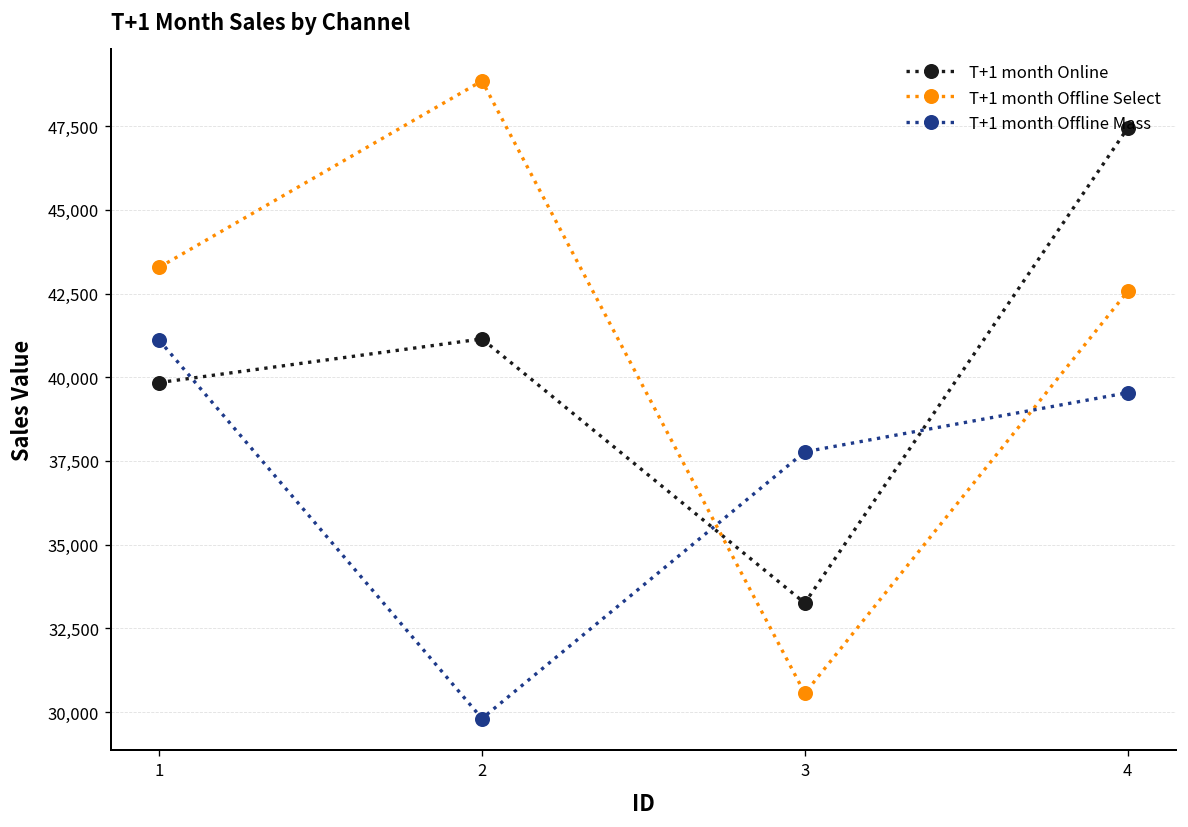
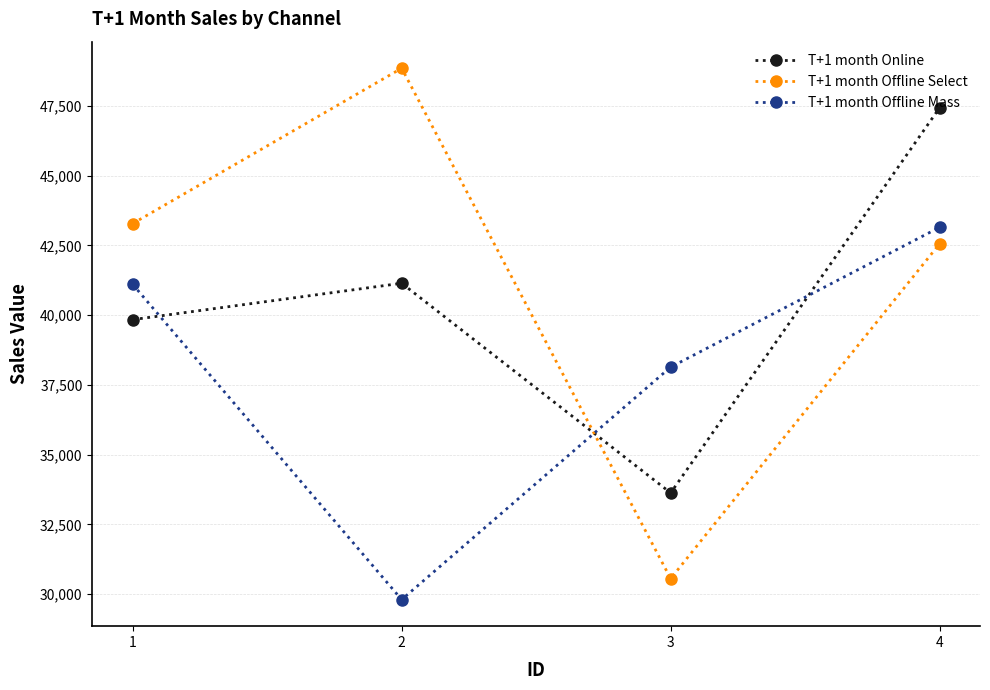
  {
    "T+1 month Online": {
      "1": "39,800",
      "2": "41,100",
-     "3": "33,300",
+     "3": "33,600",
      "4": "47,400"
    },
    "T+1 month Offline Select": {
      "1": "43,300",
      "2": "48,900",
      "3": "30,600",
      "4": "42,600"
    },
    "T+1 month Offline Mass": {
      "1": "41,100",
      "2": "29,800",
-     "3": "37,800",
-     "4": "39,500"
+     "3": "38,100",
+     "4": "43,200"
    }
  }
